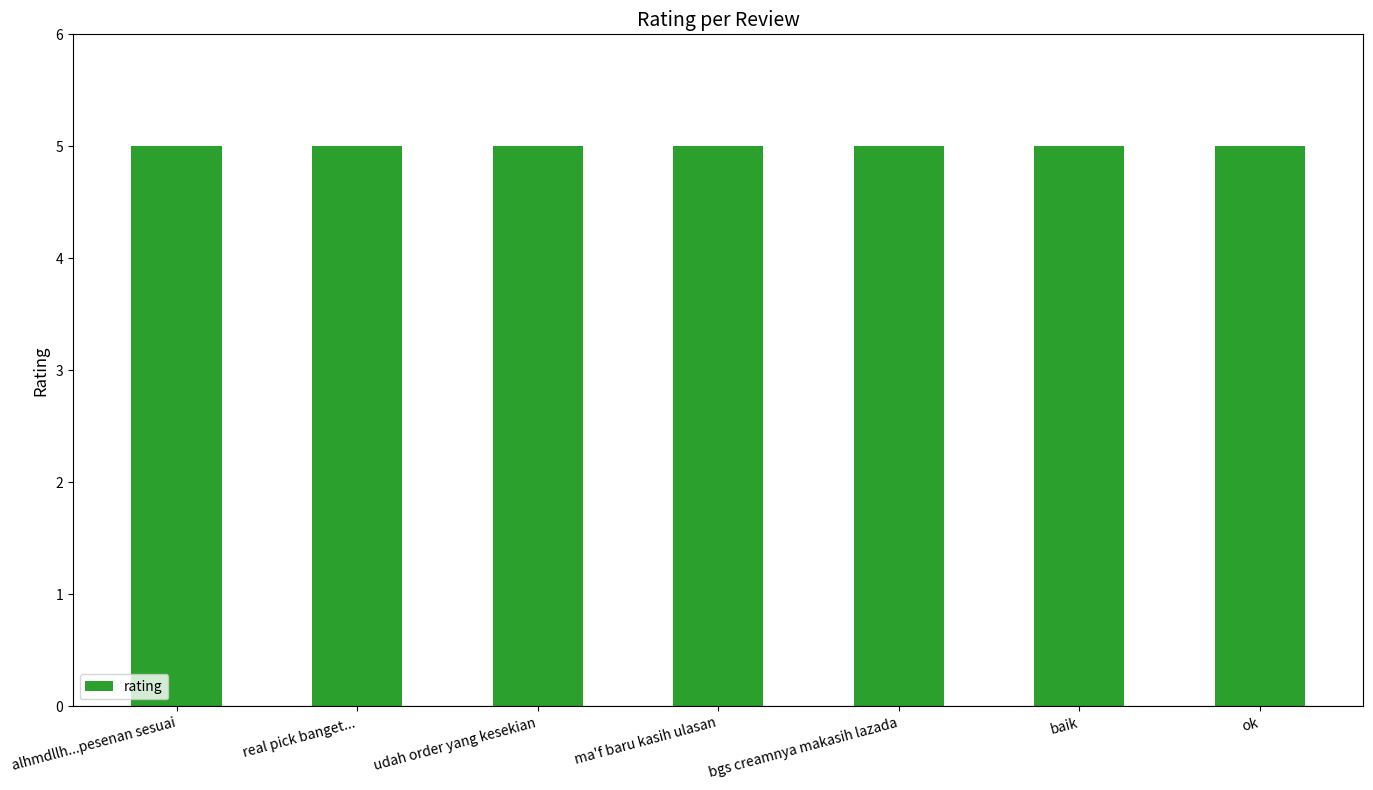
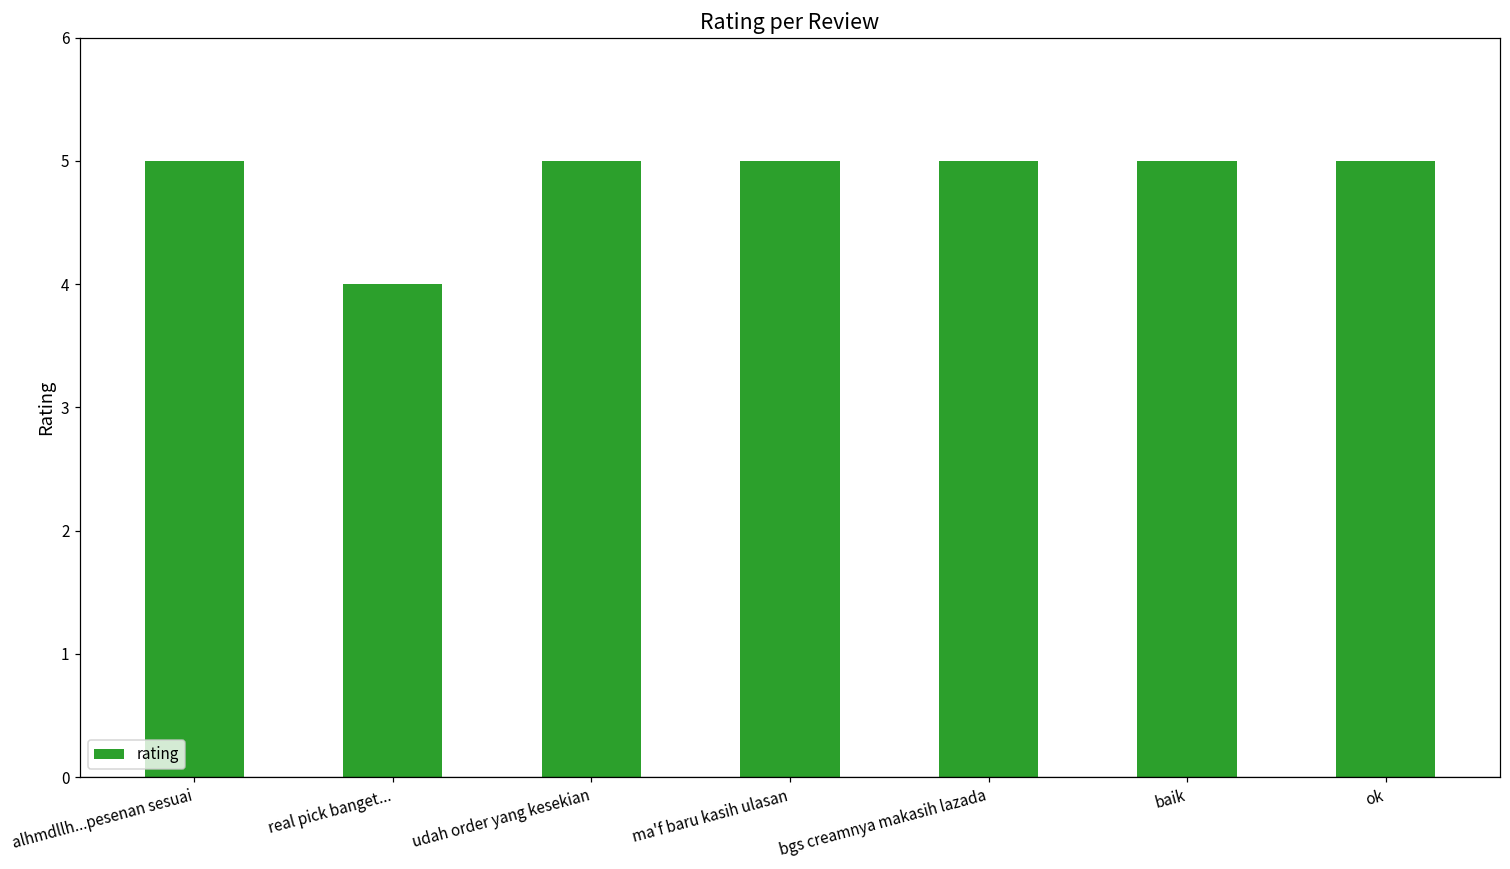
  {
    "alhmdllh...pesenan sesuai": 5,
-   "real pick banget...": 5,
+   "real pick banget...": 4,
    "udah order yang kesekian": 5,
    "ma'f baru kasih ulasan": 5,
    "bgs creamnya makasih lazada": 5,
    "baik": 5,
    "ok": 5
  }
